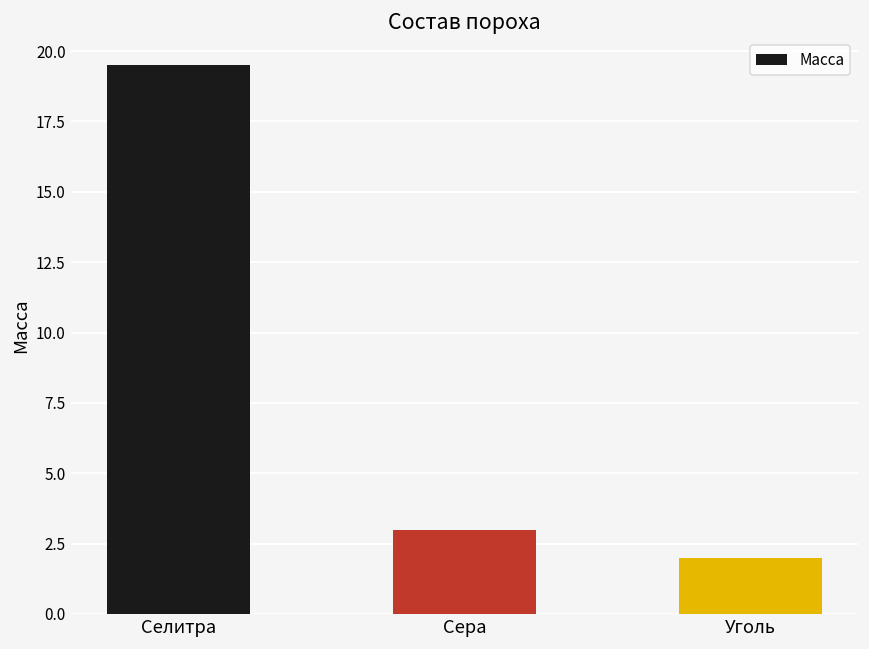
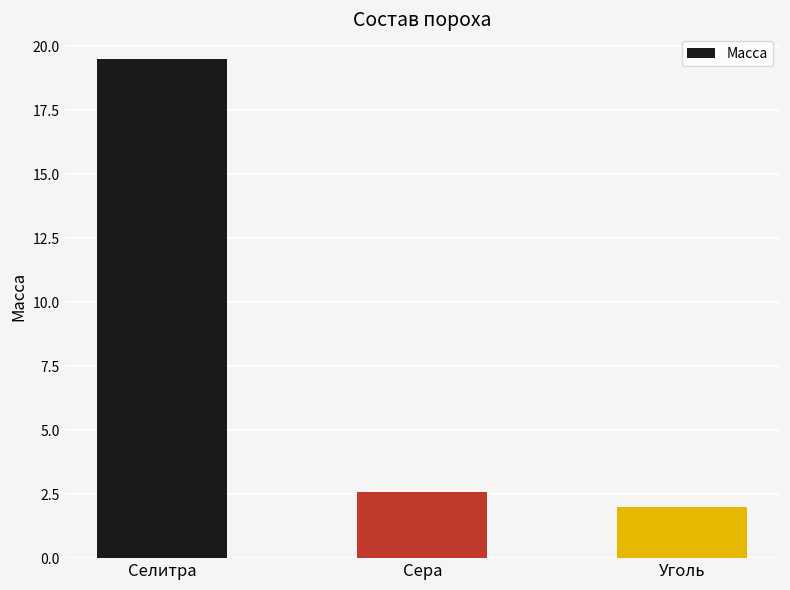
  {
    "Селитра": 19.5,
-   "Сера": 3.0,
+   "Сера": 2.6,
    "Уголь": 2.0
  }
